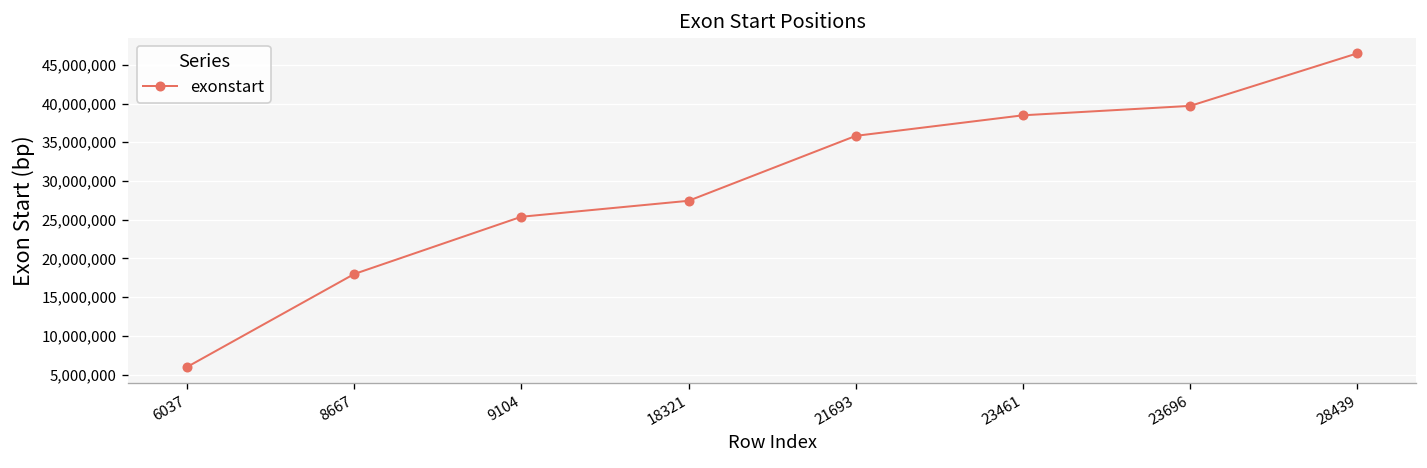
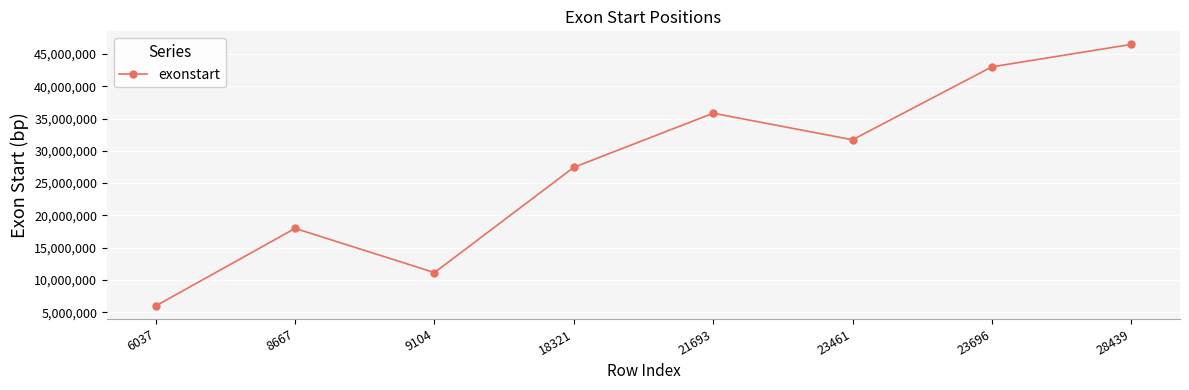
  {
    "6037": "6,000,000",
    "8667": "18,000,000",
-   "9104": "25,000,000",
+   "9104": "11,000,000",
    "18321": "27,000,000",
    "21693": "36,000,000",
-   "23461": "38,000,000",
-   "23696": "40,000,000",
+   "23461": "32,000,000",
+   "23696": "43,000,000",
    "28439": "46,000,000"
  }
